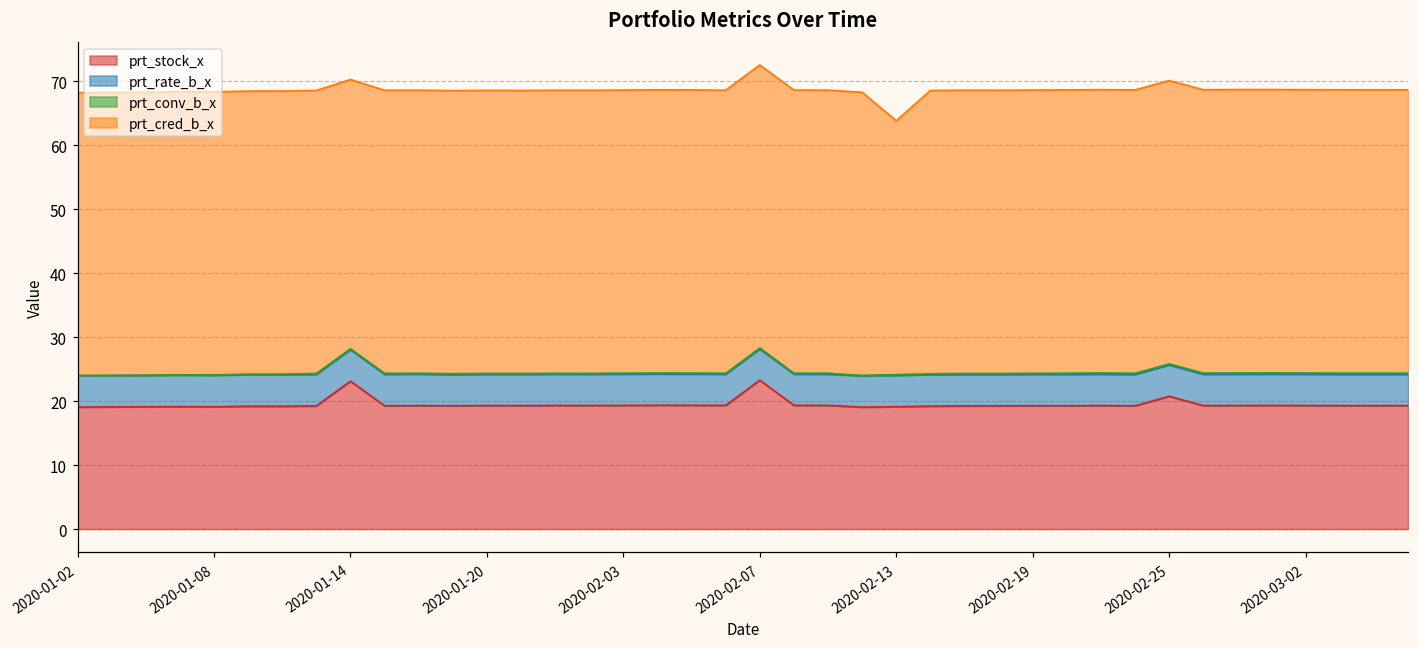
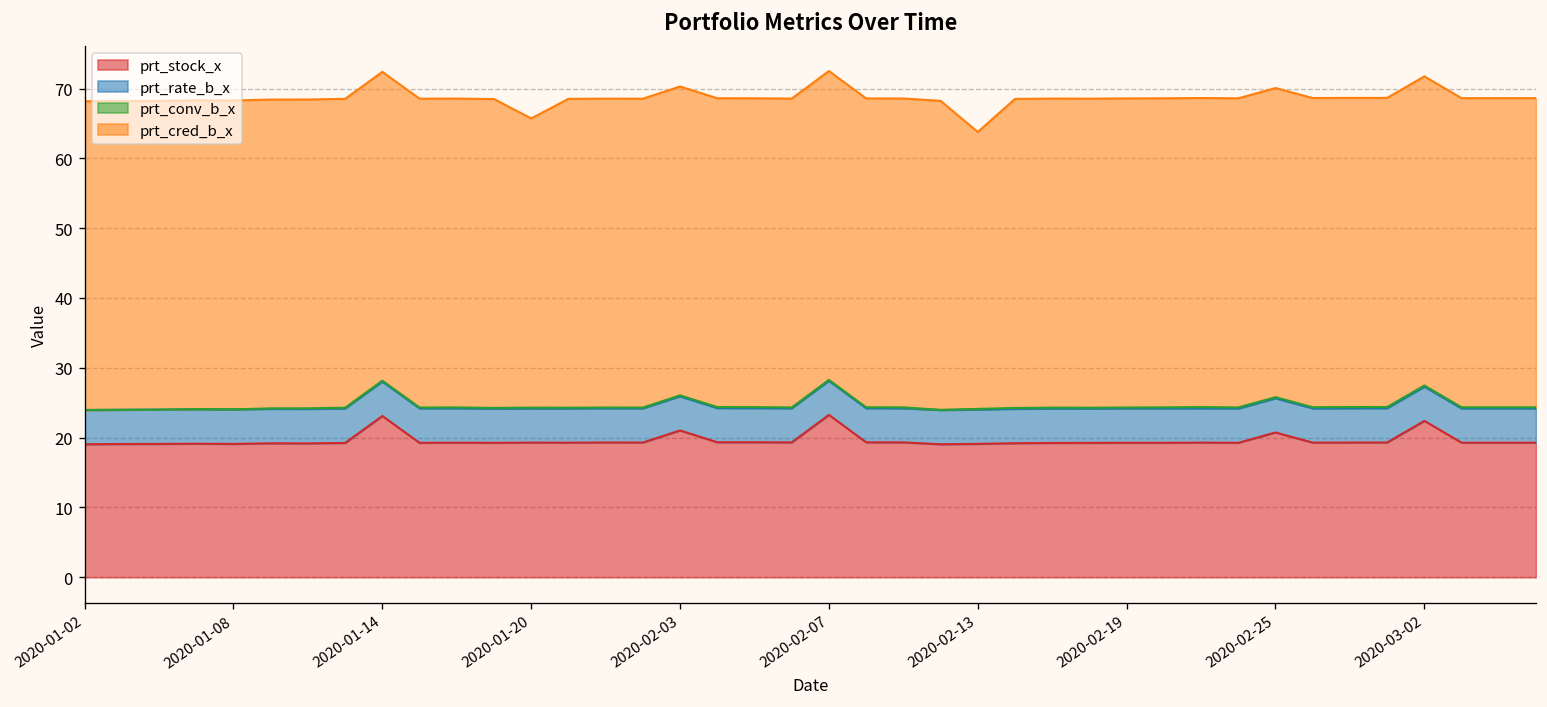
  {
    "prt_stock_x": {
      "2020-01-02": 19,
      "2020-01-08": 19,
      "2020-01-14": 23,
      "2020-01-20": 19,
-     "2020-02-03": 19,
+     "2020-02-03": 21,
      "2020-02-07": 23,
      "2020-02-13": 19,
      "2020-02-19": 19,
      "2020-02-25": 21,
-     "2020-03-02": 19
+     "2020-03-02": 22
    },
    "prt_cred_b_x": {
      "2020-01-02": 44,
-     "2020-01-14": 42,
-     "2020-01-20": 44,
+     "2020-01-14": 44,
+     "2020-01-20": 41,
      "2020-02-03": 44,
      "2020-02-07": 44,
      "2020-02-13": 40,
      "2020-02-19": 44,
      "2020-02-25": 44,
      "2020-03-02": 44
    }
  }
